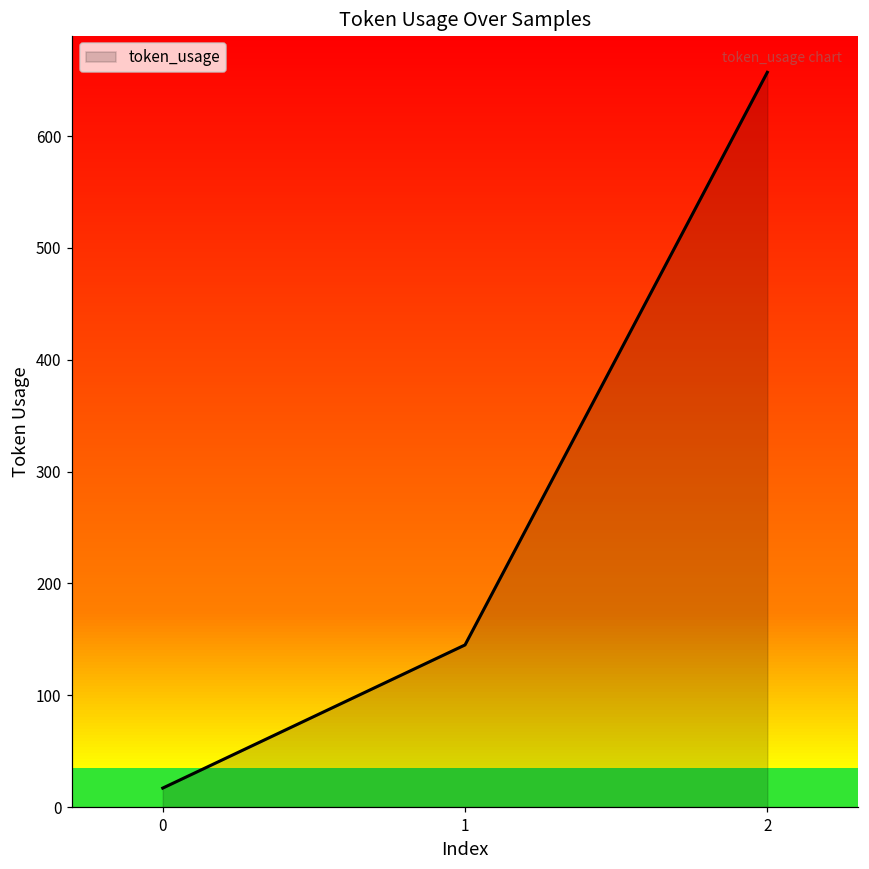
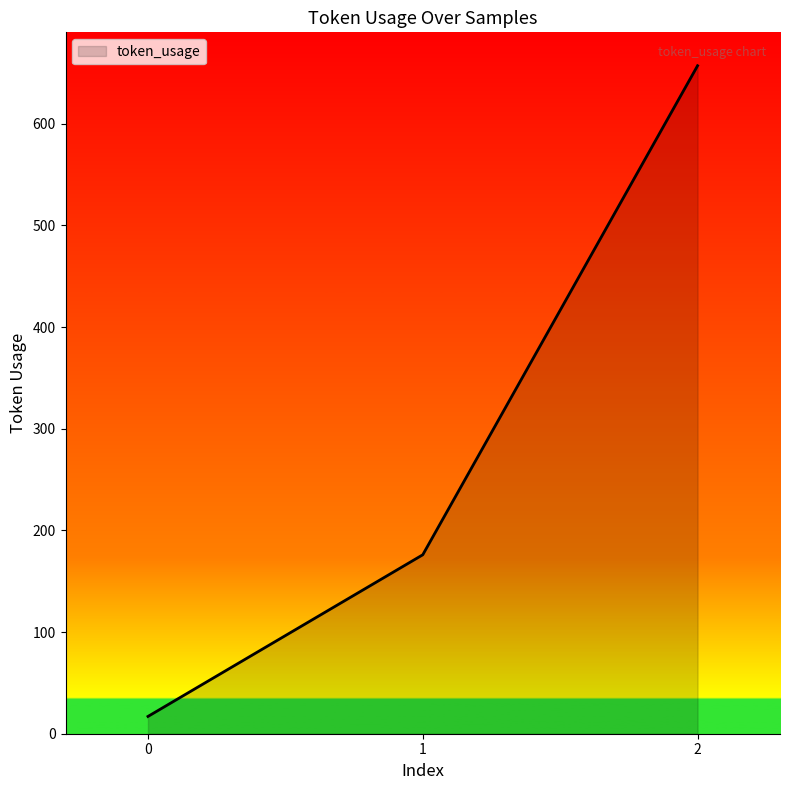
  {
    "0": 17,
-   "1": 145,
+   "1": 176,
    "2": 657
  }
